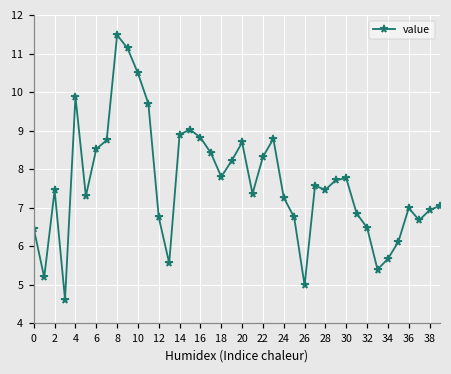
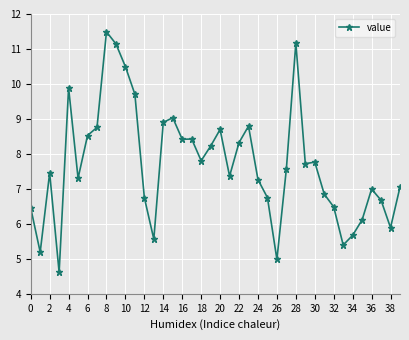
  {
    "0": 6.5,
    "2": 7.5,
    "4": 9.9,
    "6": 8.5,
    "8": 11.5,
    "10": 10.5,
    "12": 6.7,
    "14": 8.9,
-   "16": 8.8,
+   "16": 8.4,
    "18": 7.8,
    "20": 8.7,
    "22": 8.3,
    "24": 7.3,
    "26": 5.0,
-   "28": 7.5,
+   "28": 11.2,
    "30": 7.8,
    "32": 6.5,
    "34": 5.7,
    "36": 7.0,
-   "38": 6.9
+   "38": 5.9
  }
